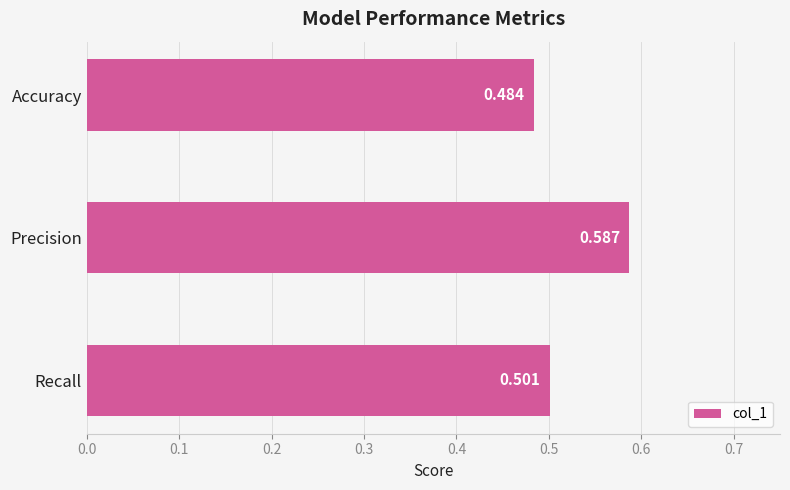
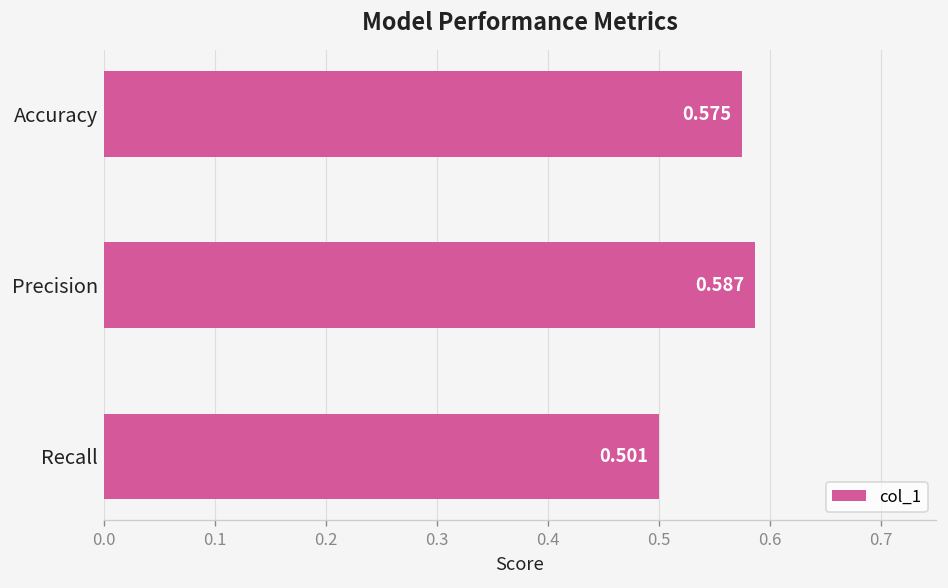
  {
-   "Accuracy": 0.484,
+   "Accuracy": 0.575,
    "Precision": 0.587,
    "Recall": 0.501
  }
